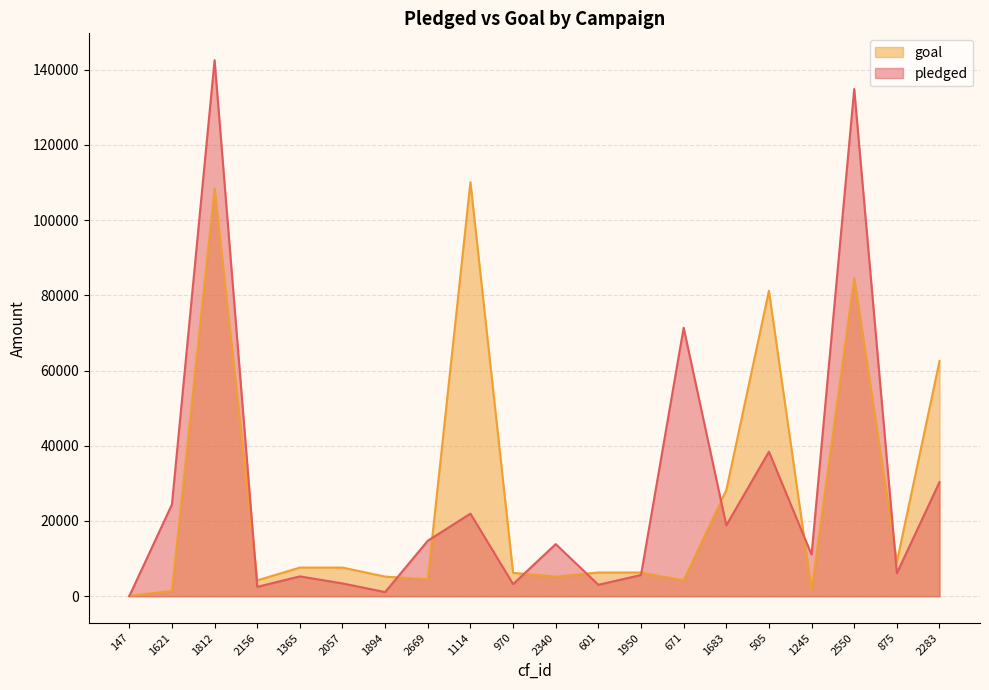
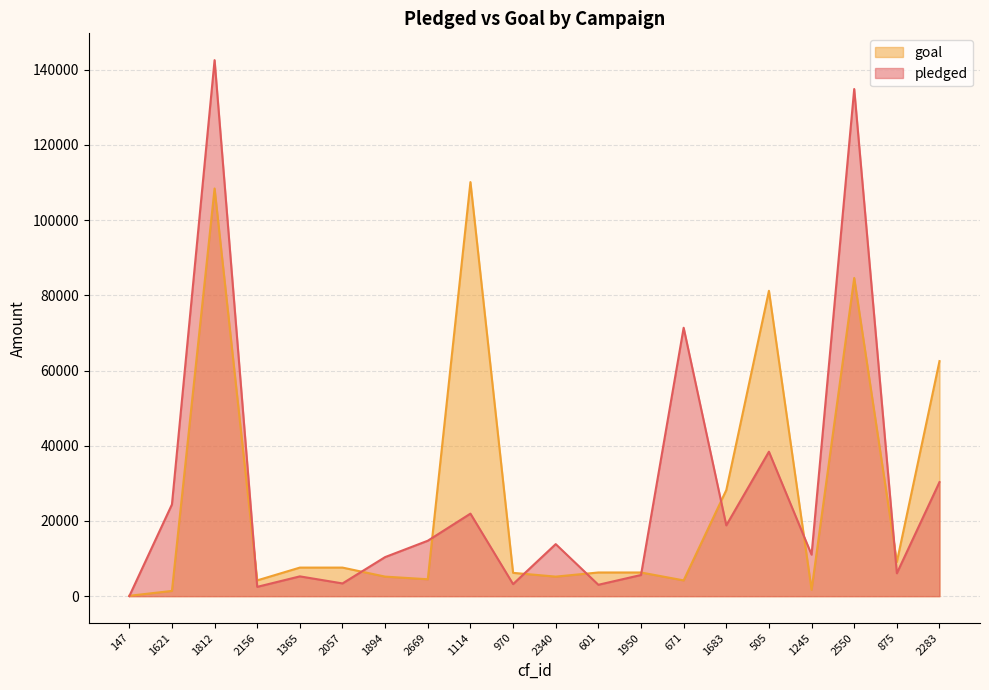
  {
    "goal": {
      "1621": 1000,
      "1812": 108000,
      "2156": 4000,
      "1365": 8000,
      "2057": 8000,
      "1894": 5000,
      "2669": 5000,
      "1114": 110000,
      "970": 6000,
      "2340": 5000,
      "601": 6000,
      "671": 4000,
      "1683": 28000,
      "505": 81000,
      "1245": 2000,
      "2550": 85000,
      "875": 9000,
      "2283": 63000
    },
    "pledged": {
      "1621": 24000,
      "1812": 143000,
      "2156": 2000,
      "1365": 5000,
      "2057": 3000,
-     "1894": 1000,
+     "1894": 10000,
      "2669": 15000,
      "1114": 22000,
      "970": 3000,
      "2340": 14000,
      "601": 3000,
      "671": 71000,
      "1683": 19000,
      "505": 38000,
      "1245": 11000,
      "2550": 135000,
      "875": 6000,
      "2283": 30000
    }
  }
